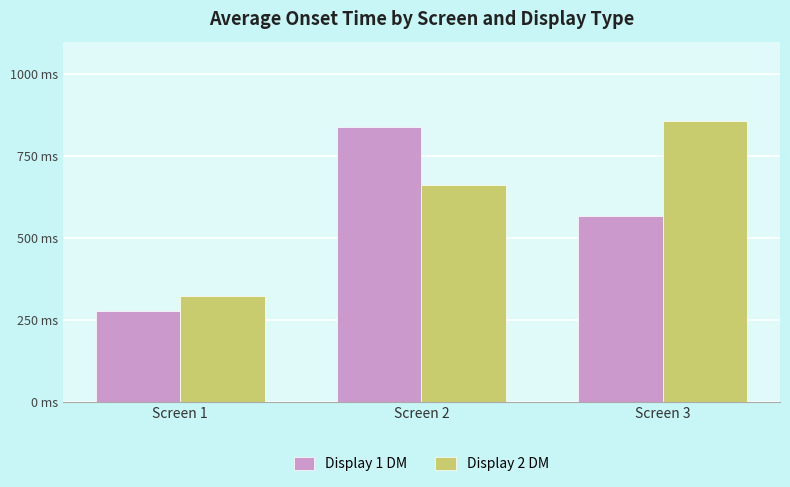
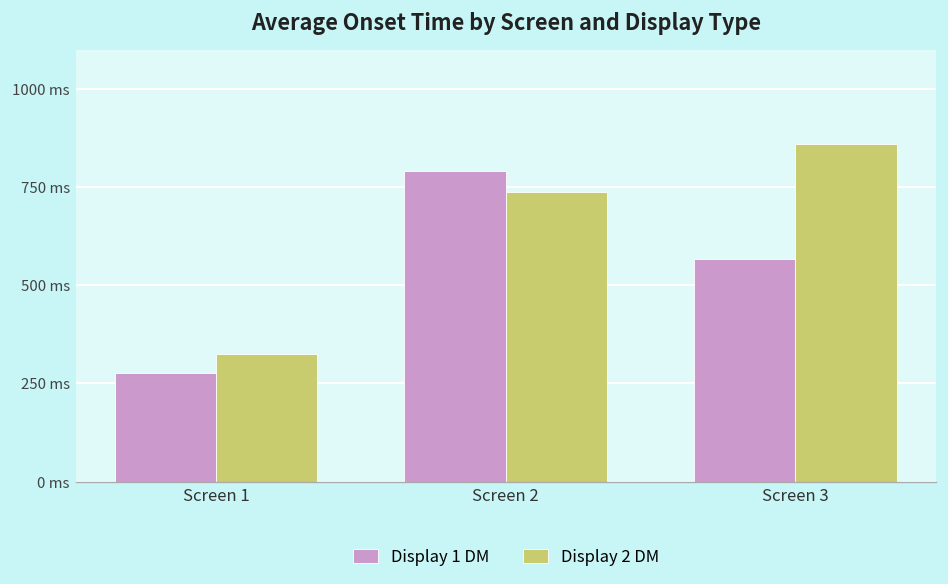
  {
    "Display 1 DM": {
      "Screen 1": "280 ms",
-     "Screen 2": "840 ms",
+     "Screen 2": "790 ms",
      "Screen 3": "570 ms"
    },
    "Display 2 DM": {
      "Screen 1": "320 ms",
-     "Screen 2": "660 ms",
+     "Screen 2": "740 ms",
      "Screen 3": "860 ms"
    }
  }
